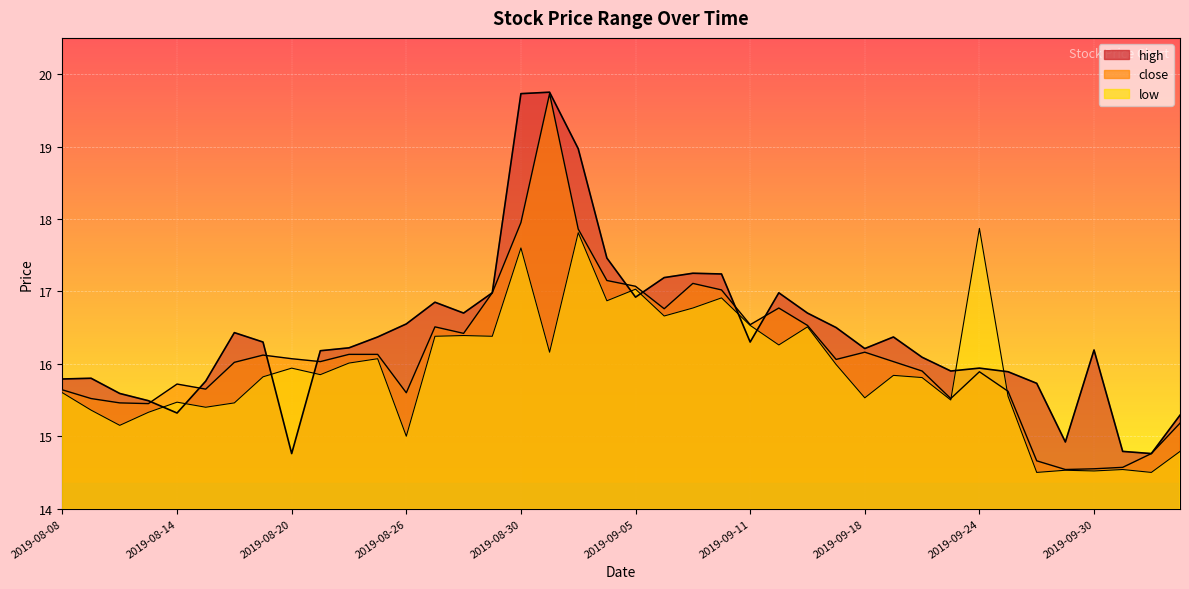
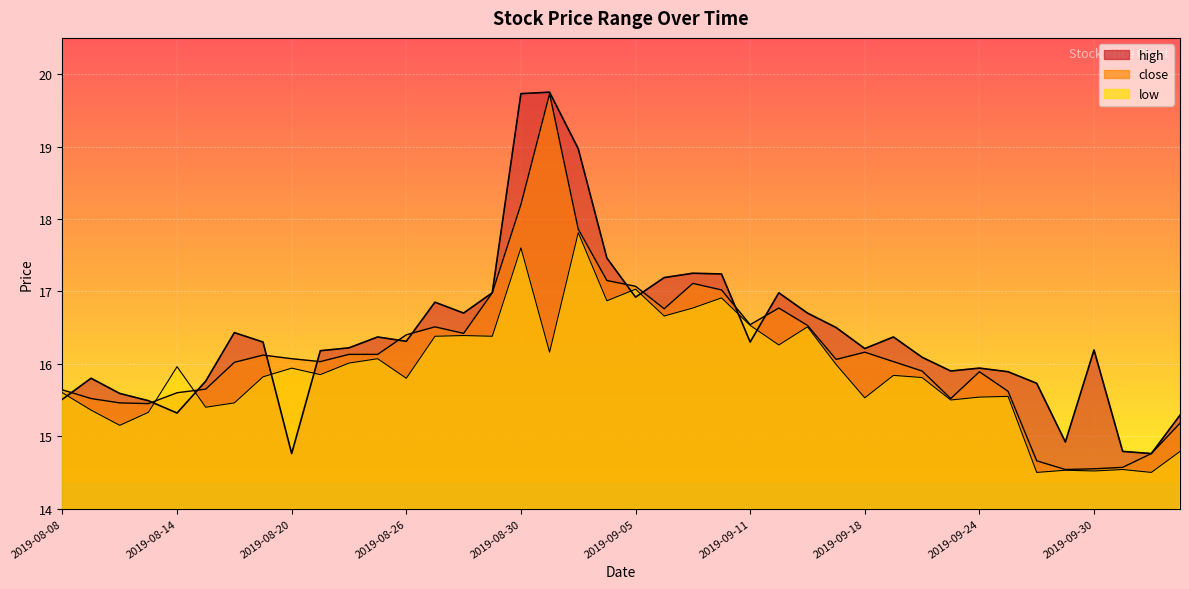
  {
    "high": {
-     "2019-08-08": 15.8,
+     "2019-08-08": 15.5,
      "2019-08-14": 15.3,
      "2019-08-20": 14.8,
-     "2019-08-26": 16.6,
+     "2019-08-26": 16.3,
      "2019-08-30": 19.7,
      "2019-09-05": 16.9,
      "2019-09-11": 16.3,
      "2019-09-18": 16.2,
      "2019-09-24": 15.9,
      "2019-09-30": 16.2
    },
    "close": {
      "2019-08-08": 15.6,
-     "2019-08-14": 15.7,
+     "2019-08-14": 15.6,
      "2019-08-20": 16.1,
-     "2019-08-26": 15.6,
-     "2019-08-30": 18.0,
+     "2019-08-26": 16.4,
+     "2019-08-30": 18.2,
      "2019-09-05": 17.1,
      "2019-09-18": 16.2,
      "2019-09-24": 15.9
    },
    "low": {
      "2019-08-08": 15.6,
-     "2019-08-14": 15.5,
+     "2019-08-14": 16.0,
      "2019-08-20": 15.9,
-     "2019-08-26": 15.0,
+     "2019-08-26": 15.8,
      "2019-08-30": 17.6,
      "2019-09-05": 17.0,
      "2019-09-18": 15.5,
-     "2019-09-24": 17.9
+     "2019-09-24": 15.5
    }
  }
